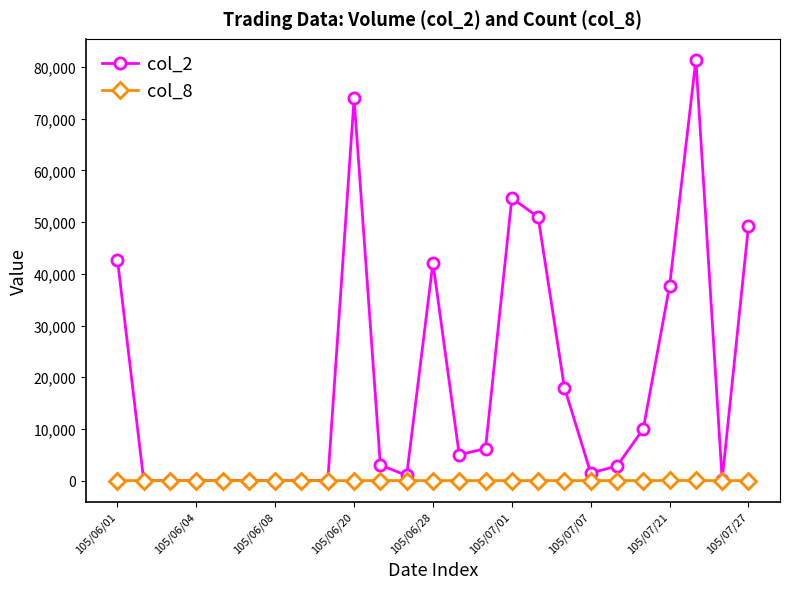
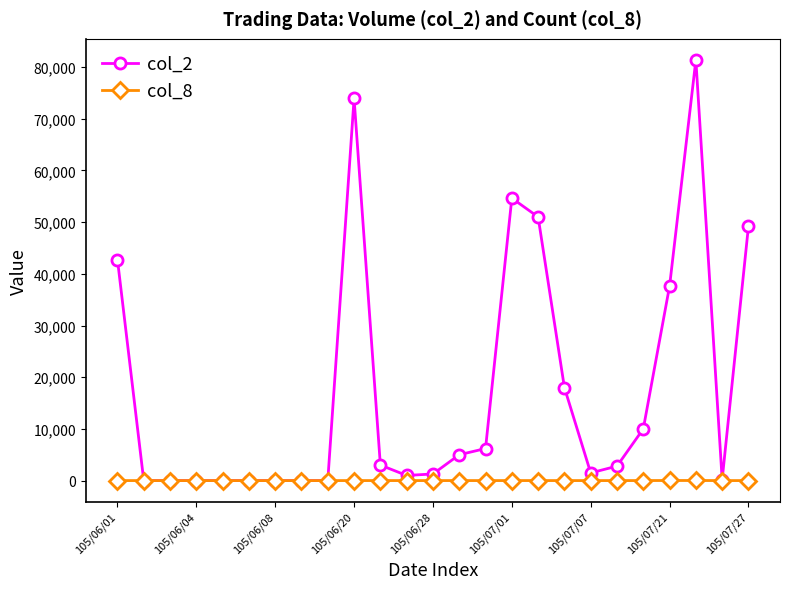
  {
    "col_2": {
      "105/06/01": "43,000",
      "105/06/20": "74,000",
-     "105/06/28": "42,000",
+     "105/06/28": "1,000",
      "105/07/01": "55,000",
      "105/07/07": "1,000",
      "105/07/21": "38,000",
      "105/07/27": "49,000"
    },
    "col_8": {
      "105/06/01": "0",
      "105/06/20": "0",
      "105/06/28": "0",
      "105/07/01": "0",
      "105/07/07": "0",
      "105/07/21": "0",
      "105/07/27": "0"
    }
  }
